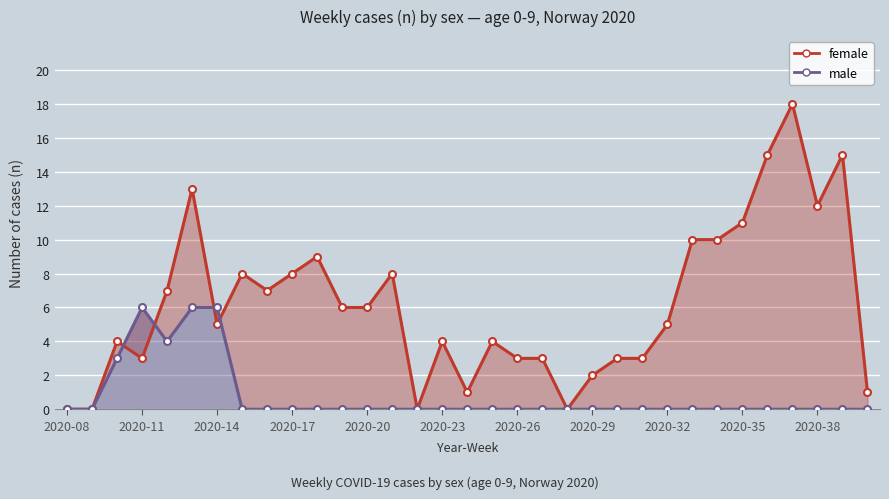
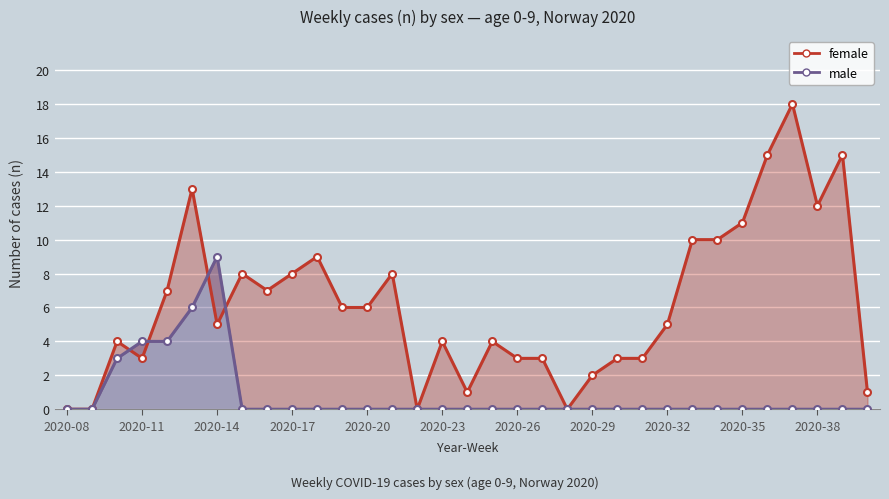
  {
    "male": {
-     "2020-11": 6,
-     "2020-14": 6,
+     "2020-11": 4,
+     "2020-14": 9,
      "2020-17": 0,
      "2020-20": 0,
      "2020-23": 0,
      "2020-26": 0,
      "2020-29": 0,
      "2020-32": 0,
      "2020-35": 0,
      "2020-38": 0
    }
  }
